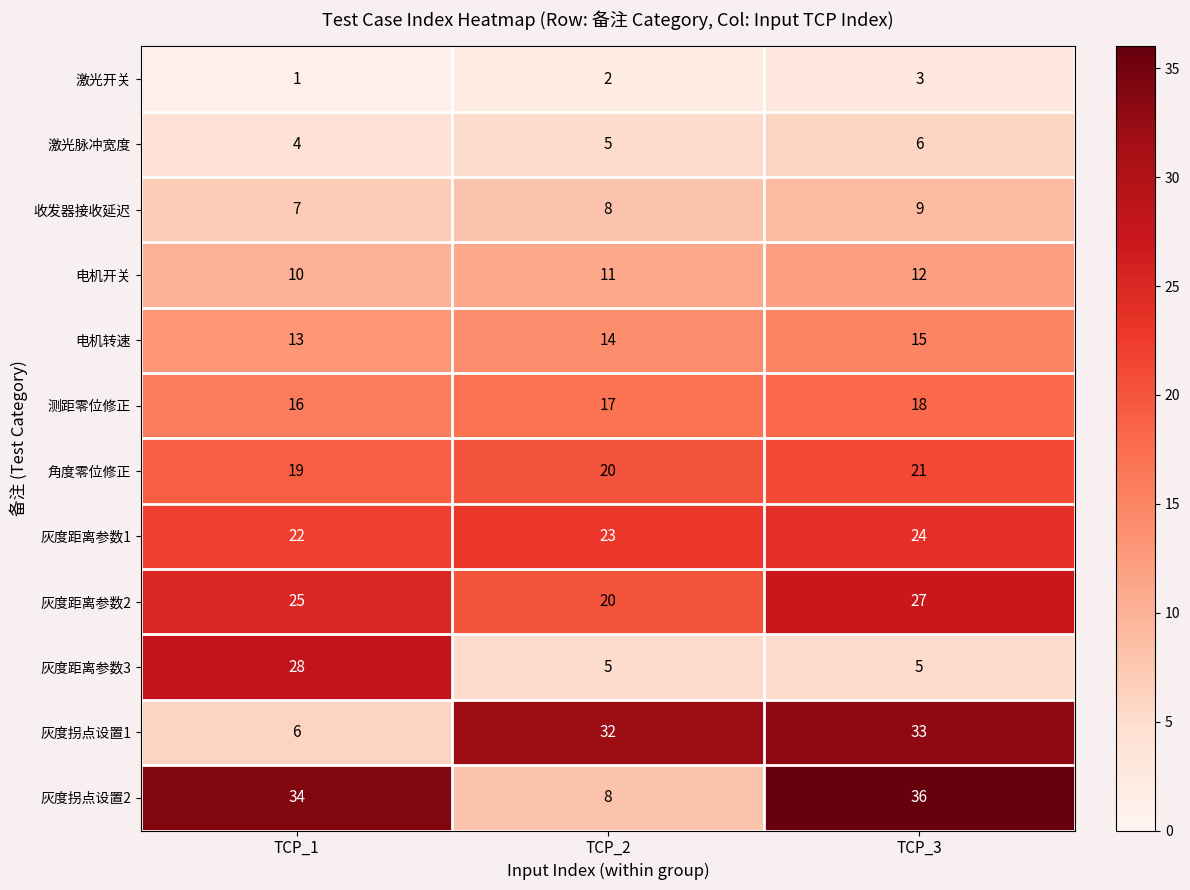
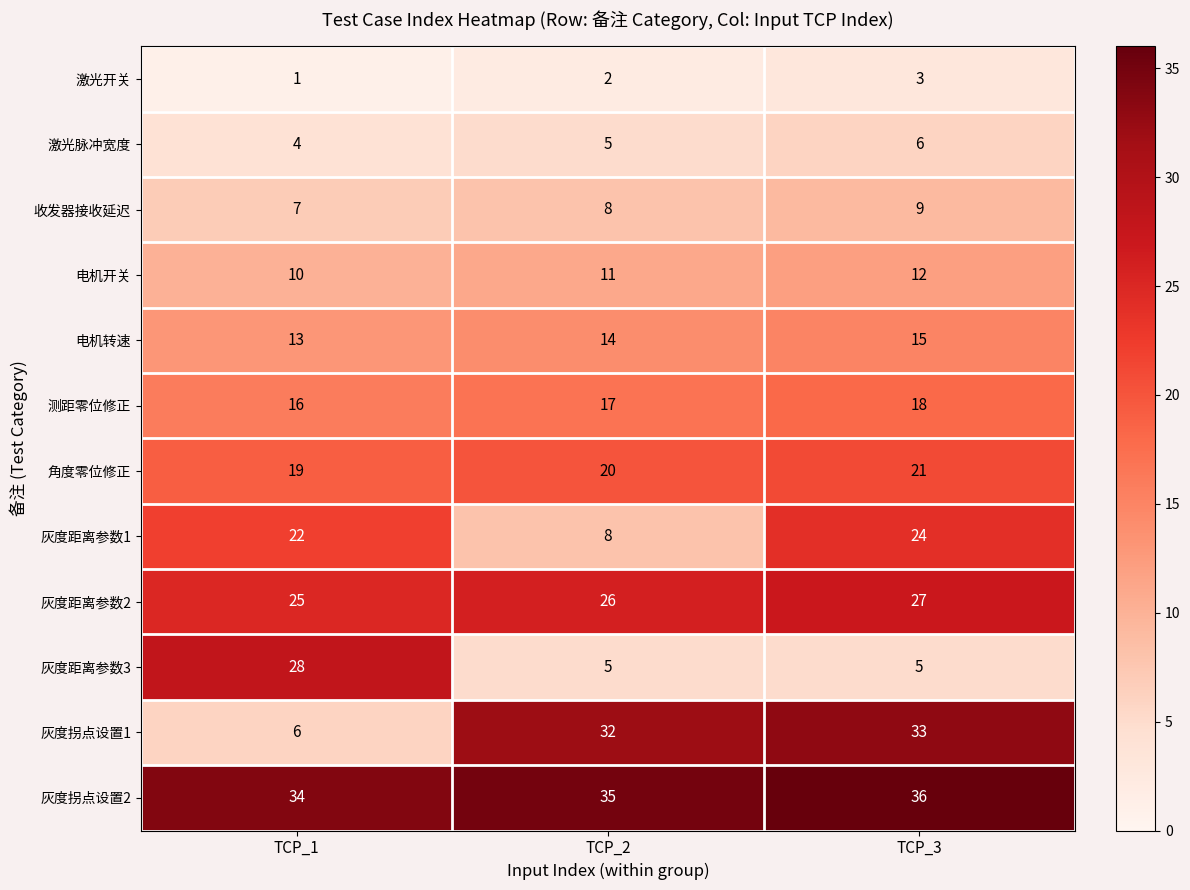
  {
    "激光开关": {
      "TCP_1": 1,
      "TCP_2": 2,
      "TCP_3": 3
    },
    "激光脉冲宽度": {
      "TCP_1": 4,
      "TCP_2": 5,
      "TCP_3": 6
    },
    "收发器接收延迟": {
      "TCP_1": 7,
      "TCP_2": 8,
      "TCP_3": 9
    },
    "电机开关": {
      "TCP_1": 10,
      "TCP_2": 11,
      "TCP_3": 12
    },
    "电机转速": {
      "TCP_1": 13,
      "TCP_2": 14,
      "TCP_3": 15
    },
    "测距零位修正": {
      "TCP_1": 16,
      "TCP_2": 17,
      "TCP_3": 18
    },
    "角度零位修正": {
      "TCP_1": 19,
      "TCP_2": 20,
      "TCP_3": 21
    },
    "灰度距离参数1": {
      "TCP_1": 22,
-     "TCP_2": 23,
+     "TCP_2": 8,
      "TCP_3": 24
    },
    "灰度距离参数2": {
      "TCP_1": 25,
-     "TCP_2": 20,
+     "TCP_2": 26,
      "TCP_3": 27
    },
    "灰度距离参数3": {
      "TCP_1": 28,
      "TCP_2": 5,
      "TCP_3": 5
    },
    "灰度拐点设置1": {
      "TCP_1": 6,
      "TCP_2": 32,
      "TCP_3": 33
    },
    "灰度拐点设置2": {
      "TCP_1": 34,
-     "TCP_2": 8,
+     "TCP_2": 35,
      "TCP_3": 36
    }
  }
